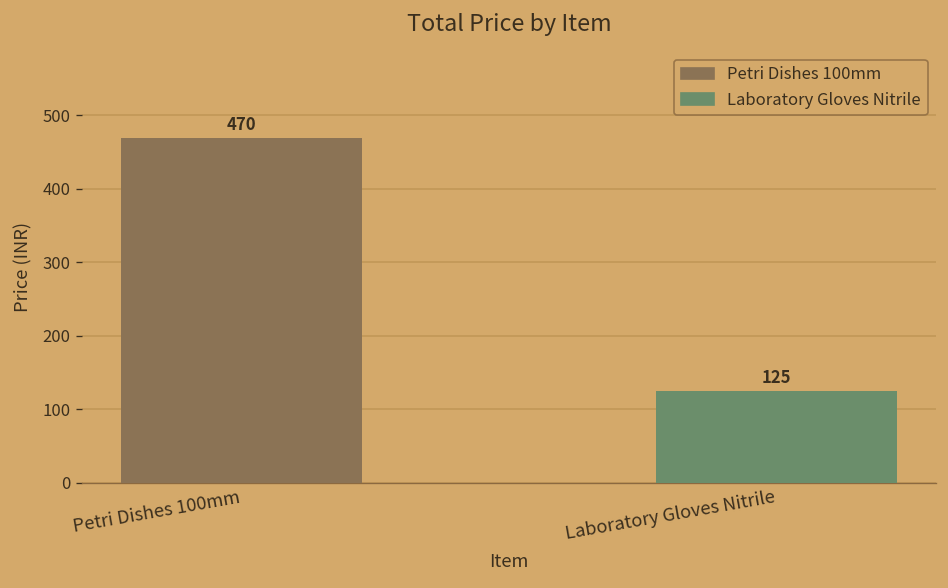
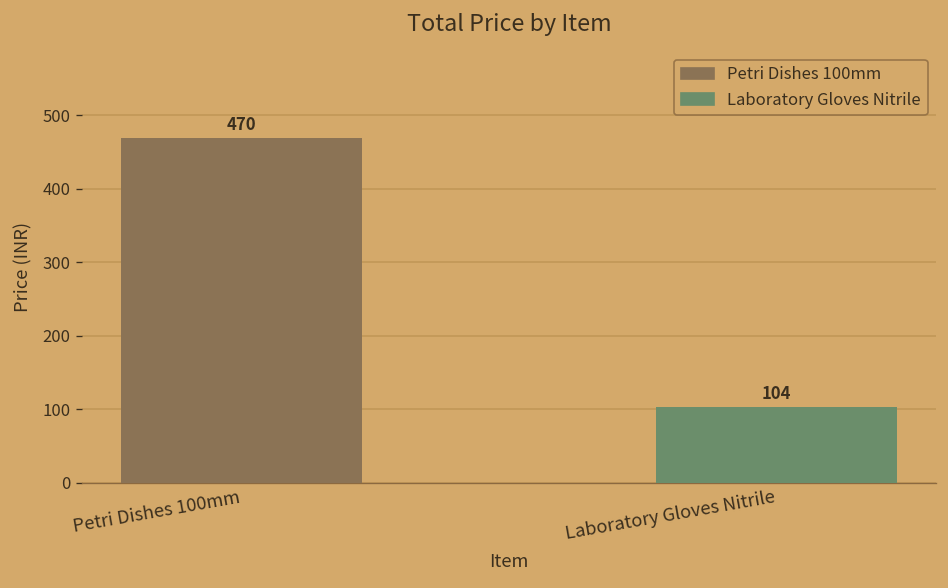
  {
    "Petri Dishes 100mm": 470,
-   "Laboratory Gloves Nitrile": 125
+   "Laboratory Gloves Nitrile": 104
  }
